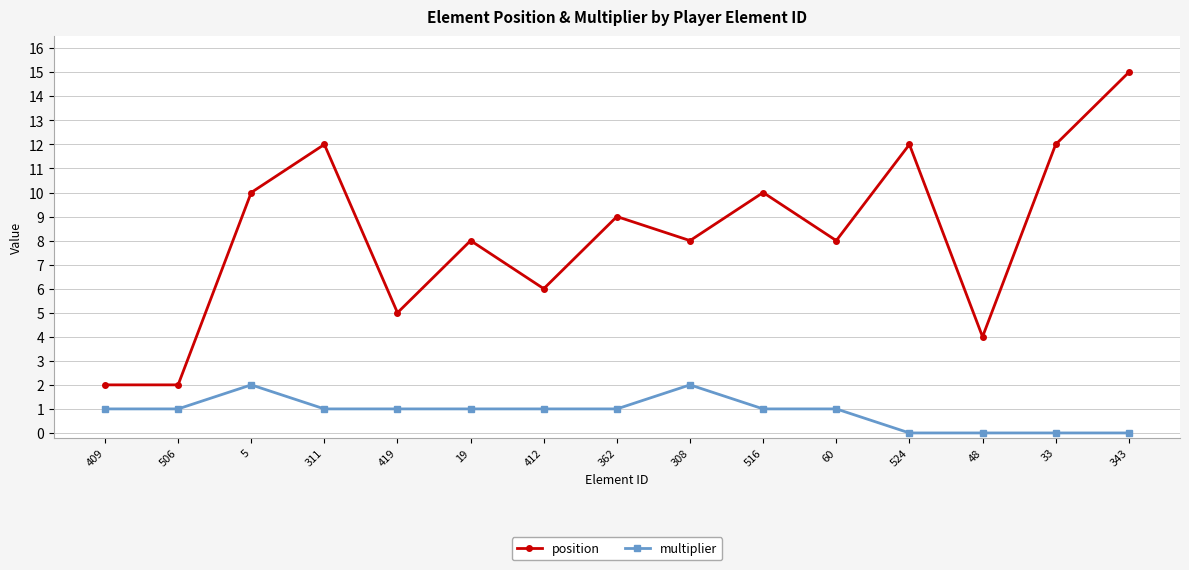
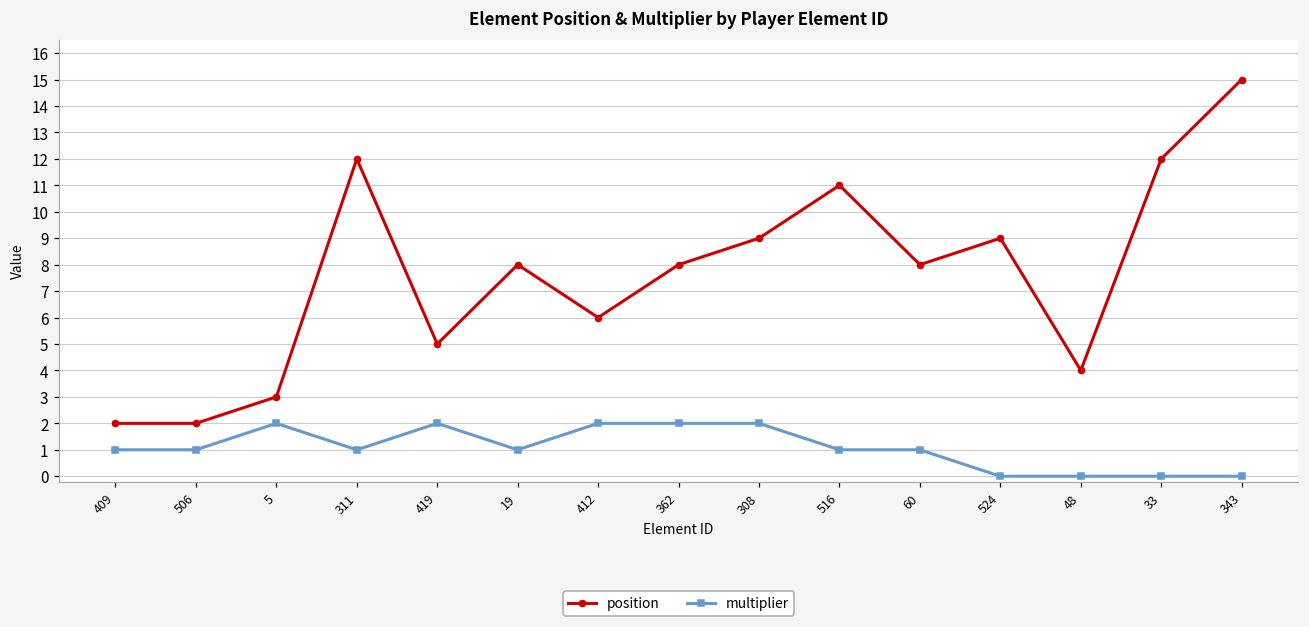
  {
    "position": {
      "409": 2,
      "506": 2,
-     "5": 10,
+     "5": 3,
      "311": 12,
      "419": 5,
      "19": 8,
      "412": 6,
-     "362": 9,
-     "308": 8,
-     "516": 10,
+     "362": 8,
+     "308": 9,
+     "516": 11,
      "60": 8,
-     "524": 12,
+     "524": 9,
      "48": 4,
      "33": 12,
      "343": 15
    },
    "multiplier": {
      "409": 1,
      "506": 1,
      "5": 2,
      "311": 1,
-     "419": 1,
+     "419": 2,
      "19": 1,
-     "412": 1,
-     "362": 1,
+     "412": 2,
+     "362": 2,
      "308": 2,
      "516": 1,
      "60": 1,
      "524": 0,
      "48": 0,
      "33": 0,
      "343": 0
    }
  }
